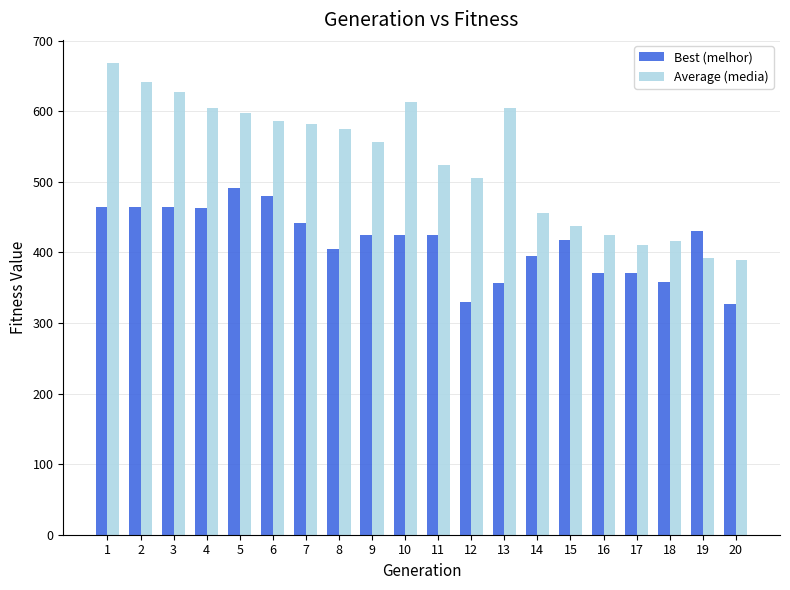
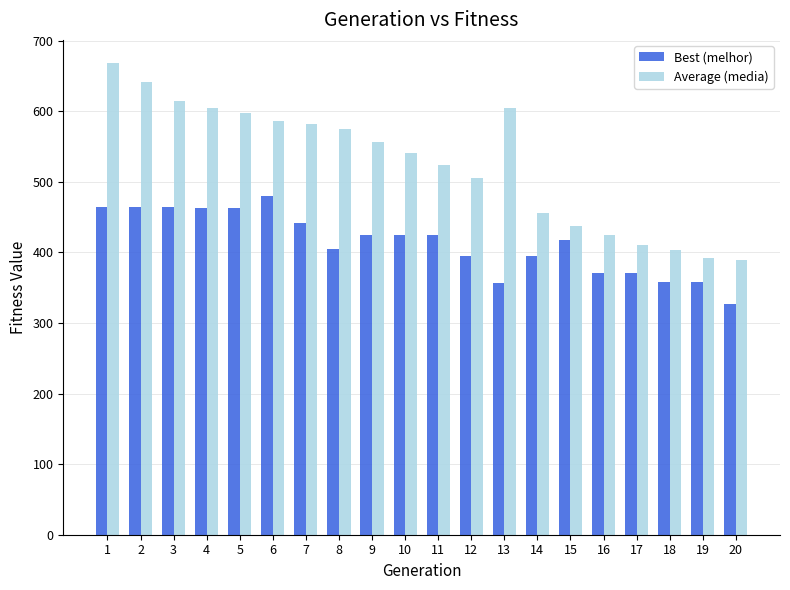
  {
    "Best (melhor)": {
      "1": 470,
      "2": 470,
      "3": 470,
      "4": 460,
-     "5": 490,
+     "5": 460,
      "6": 480,
      "7": 440,
      "8": 410,
      "9": 430,
      "10": 430,
      "11": 430,
-     "12": 330,
+     "12": 400,
      "13": 360,
      "14": 400,
      "15": 420,
      "16": 370,
      "17": 370,
      "18": 360,
-     "19": 430,
+     "19": 360,
      "20": 330
    },
    "Average (media)": {
      "1": 670,
      "2": 640,
-     "3": 630,
+     "3": 610,
      "4": 610,
      "5": 600,
      "6": 590,
      "7": 580,
      "8": 570,
      "9": 560,
-     "10": 610,
+     "10": 540,
      "11": 520,
      "12": 510,
      "13": 600,
      "14": 460,
      "15": 440,
      "16": 420,
      "17": 410,
-     "18": 420,
+     "18": 400,
      "19": 390,
      "20": 390
    }
  }
